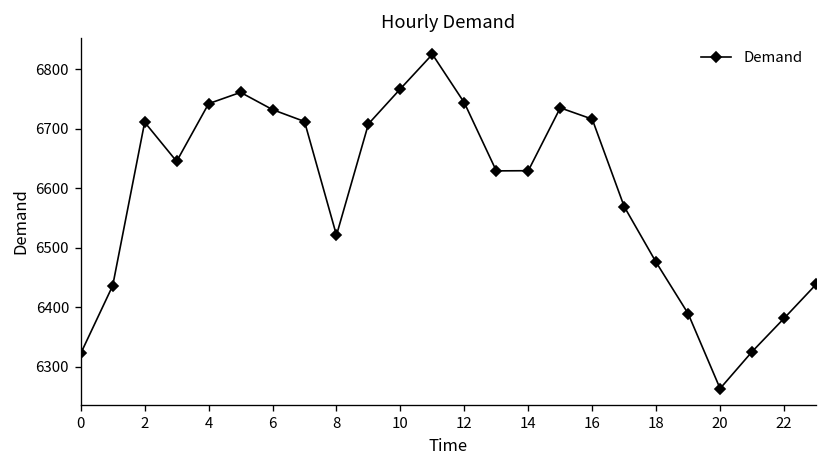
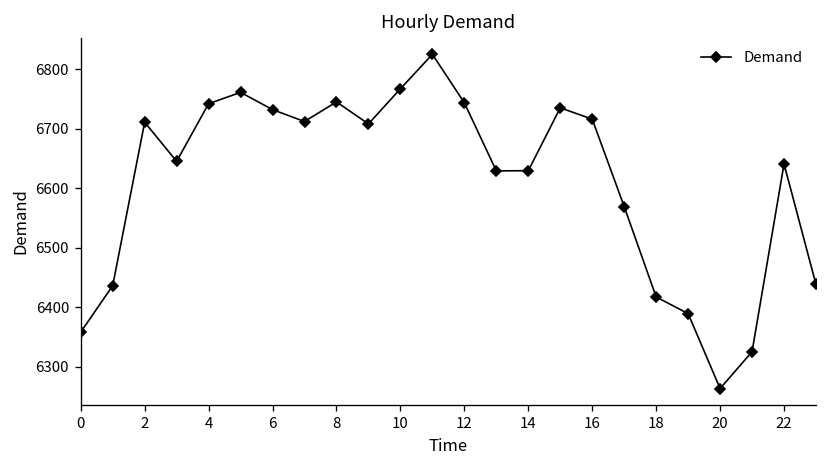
  {
-   "0": 6320,
+   "0": 6360,
    "2": 6710,
    "4": 6740,
    "6": 6730,
-   "8": 6520,
+   "8": 6750,
    "10": 6770,
    "12": 6740,
    "14": 6630,
    "16": 6720,
-   "18": 6480,
+   "18": 6420,
    "20": 6260,
-   "22": 6380
+   "22": 6640
  }
